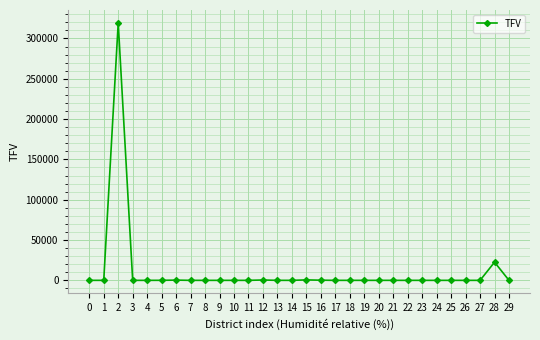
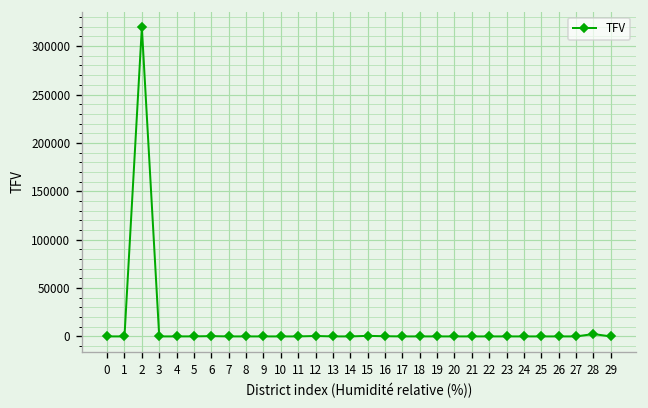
  {
    "0": 0,
    "1": 0,
    "2": 320000,
    "3": 0,
    "4": 0,
    "5": 0,
    "6": 0,
    "7": 0,
    "8": 0,
    "9": 0,
    "10": 0,
    "11": 0,
    "12": 0,
    "13": 0,
    "14": 0,
    "15": 0,
    "16": 0,
    "17": 0,
    "18": 0,
    "19": 0,
    "20": 0,
    "21": 0,
    "22": 0,
    "23": 0,
    "24": 0,
    "25": 0,
    "26": 0,
    "27": 0,
-   "28": 20000,
+   "28": 0,
    "29": 0
  }
